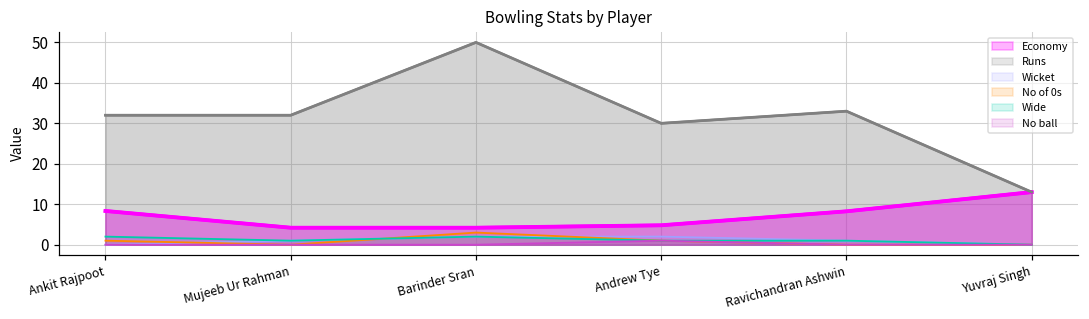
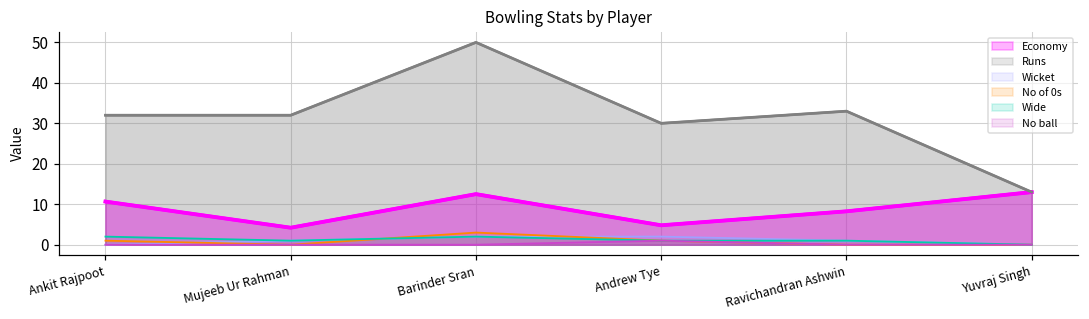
  {
    "Economy": {
-     "Ankit Rajpoot": 8,
+     "Ankit Rajpoot": 11,
      "Mujeeb Ur Rahman": 4,
-     "Barinder Sran": 4,
+     "Barinder Sran": 13,
      "Andrew Tye": 5,
      "Ravichandran Ashwin": 8
    }
  }
